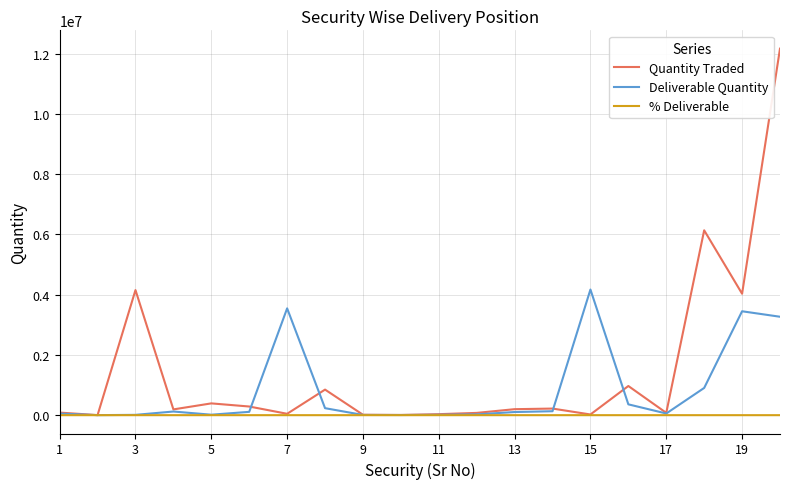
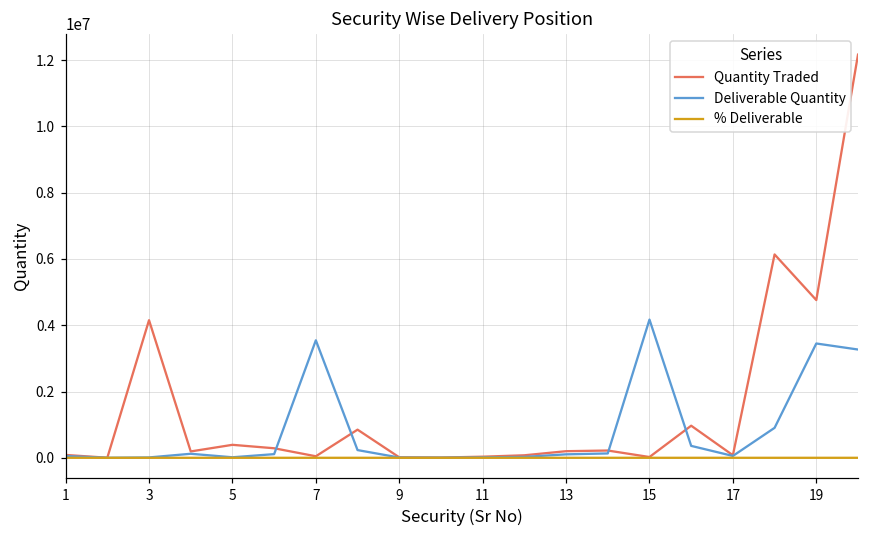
  {
    "Quantity Traded": {
      "3": 4200000,
      "5": 400000,
      "13": 200000,
-     "19": 4000000
+     "19": 4800000
    },
    "Deliverable Quantity": {
      "7": 3500000,
      "13": 100000,
      "15": 4200000,
      "19": 3400000
    },
    "% Deliverable": {
      "13": 0,
      "19": 0
    }
  }
